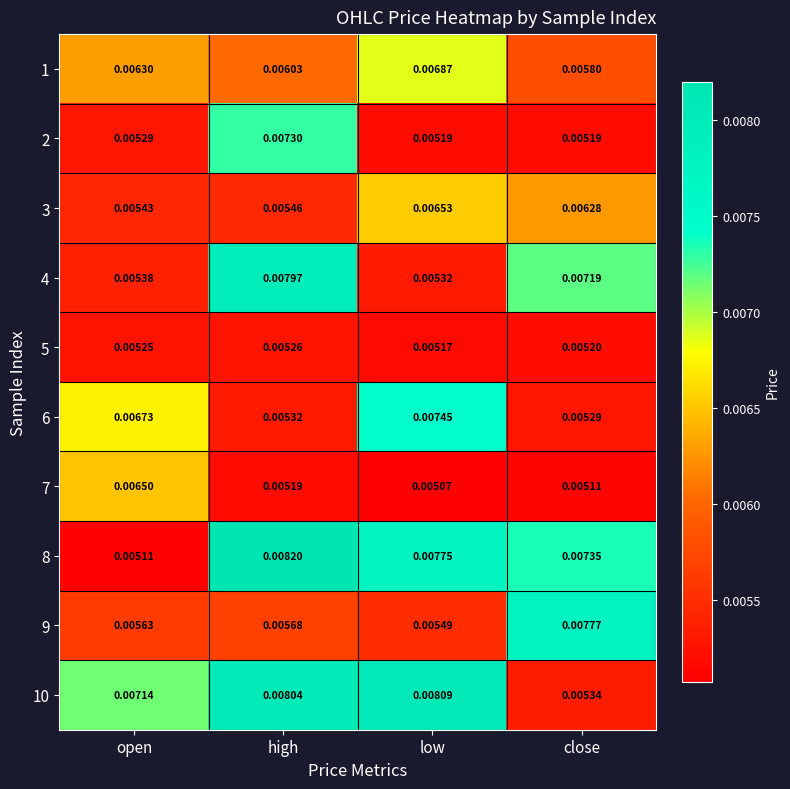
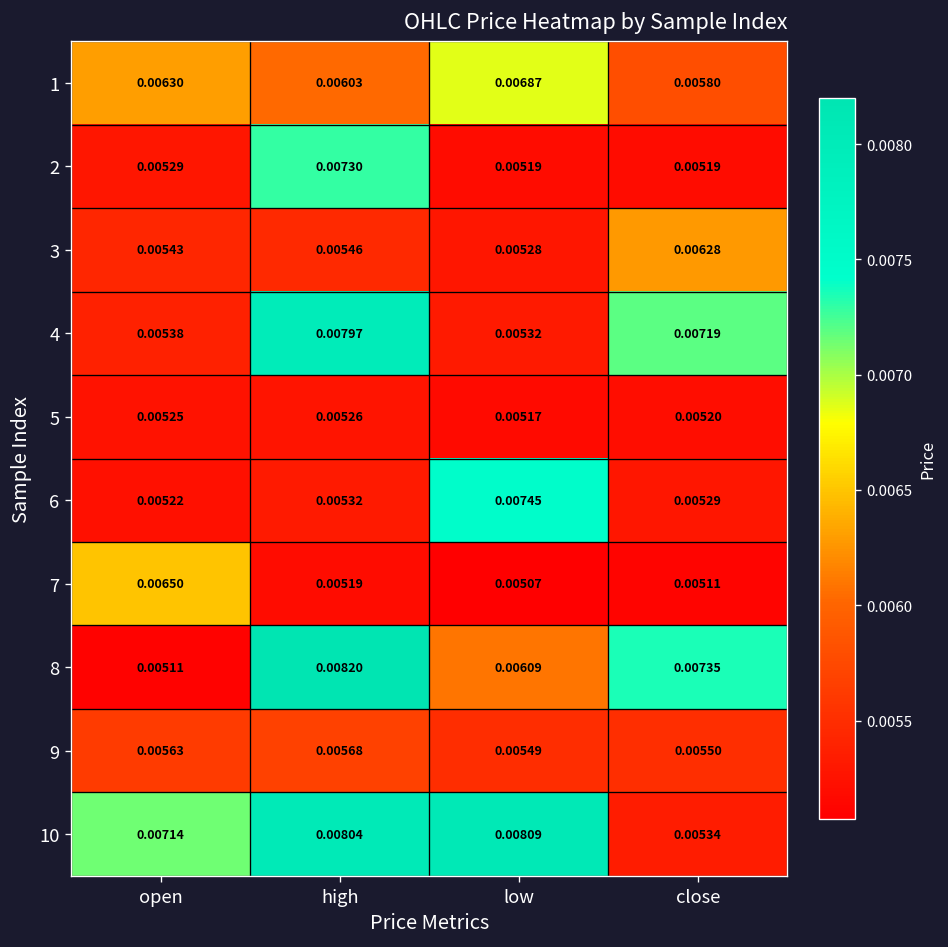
  {
    "1": {
      "open": 0.00630,
      "high": 0.00603,
      "low": 0.00687,
      "close": 0.00580
    },
    "2": {
      "open": 0.00529,
      "high": 0.00730,
      "low": 0.00519,
      "close": 0.00519
    },
    "3": {
      "open": 0.00543,
      "high": 0.00546,
-     "low": 0.00653,
+     "low": 0.00528,
      "close": 0.00628
    },
    "4": {
      "open": 0.00538,
      "high": 0.00797,
      "low": 0.00532,
      "close": 0.00719
    },
    "5": {
      "open": 0.00525,
      "high": 0.00526,
      "low": 0.00517,
      "close": 0.00520
    },
    "6": {
-     "open": 0.00673,
+     "open": 0.00522,
      "high": 0.00532,
      "low": 0.00745,
      "close": 0.00529
    },
    "7": {
      "open": 0.00650,
      "high": 0.00519,
      "low": 0.00507,
      "close": 0.00511
    },
    "8": {
      "open": 0.00511,
      "high": 0.00820,
-     "low": 0.00775,
+     "low": 0.00609,
      "close": 0.00735
    },
    "9": {
      "open": 0.00563,
      "high": 0.00568,
      "low": 0.00549,
-     "close": 0.00777
+     "close": 0.00550
    },
    "10": {
      "open": 0.00714,
      "high": 0.00804,
      "low": 0.00809,
      "close": 0.00534
    }
  }
